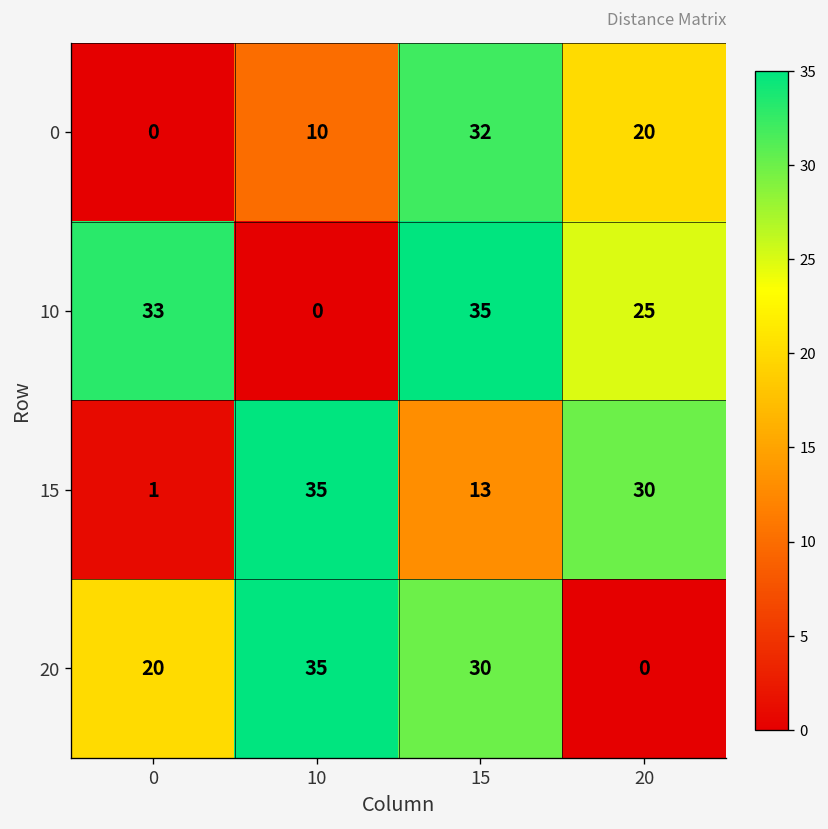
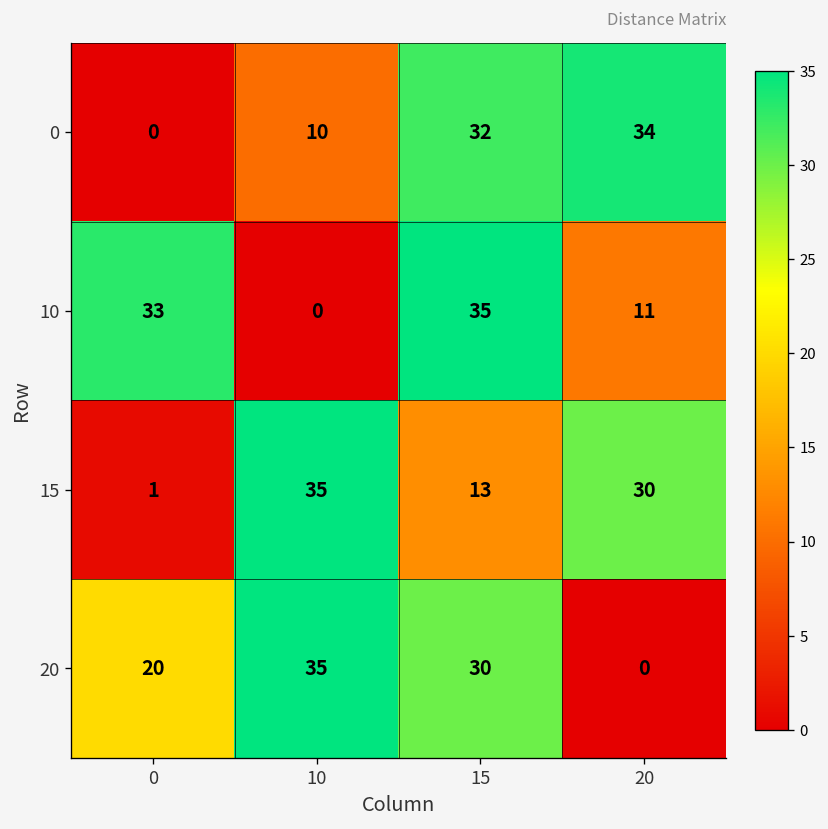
  {
    "0": {
      "0": 0,
      "10": 10,
      "15": 32,
-     "20": 20
+     "20": 34
    },
    "10": {
      "0": 33,
      "10": 0,
      "15": 35,
-     "20": 25
+     "20": 11
    },
    "15": {
      "0": 1,
      "10": 35,
      "15": 13,
      "20": 30
    },
    "20": {
      "0": 20,
      "10": 35,
      "15": 30,
      "20": 0
    }
  }
